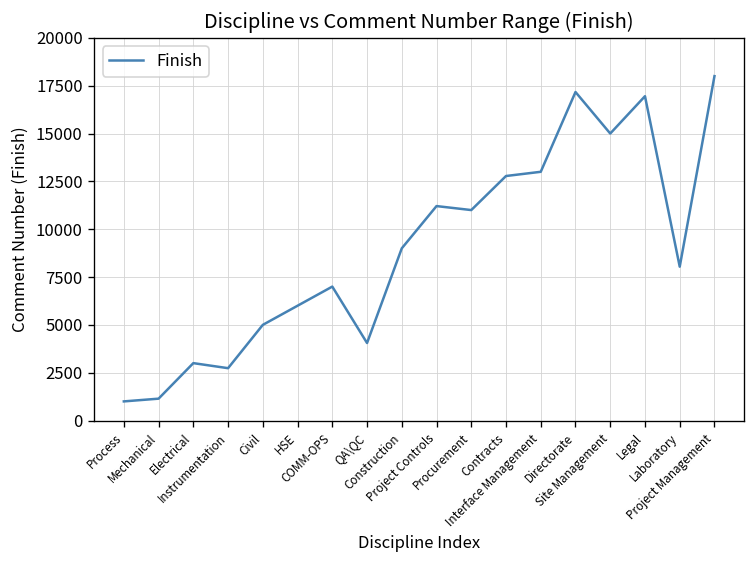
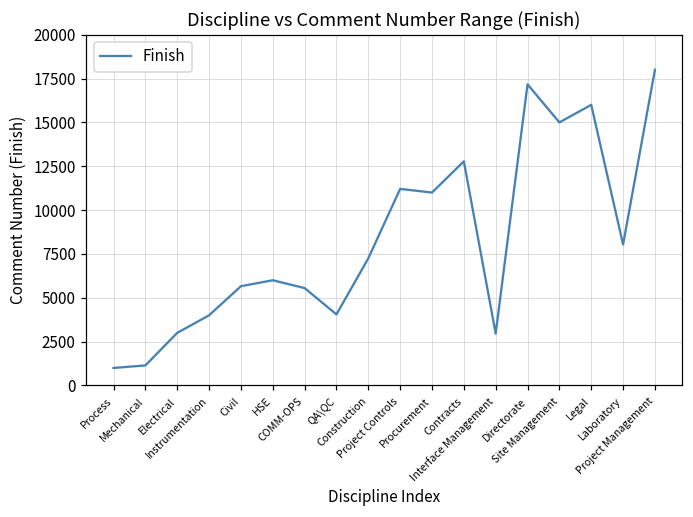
  {
    "Process": 1000,
    "Mechanical": 1100,
    "Electrical": 3000,
-   "Instrumentation": 2700,
-   "Civil": 5000,
+   "Instrumentation": 4000,
+   "Civil": 5700,
    "HSE": 6000,
-   "COMM-OPS": 7000,
+   "COMM-OPS": 5600,
    "QA\\QC": 4100,
-   "Construction": 9000,
+   "Construction": 7300,
    "Project Controls": 11200,
    "Procurement": 11000,
    "Contracts": 12800,
-   "Interface Management": 13000,
+   "Interface Management": 3000,
    "Directorate": 17200,
    "Site Management": 15000,
-   "Legal": 17000,
+   "Legal": 16000,
    "Laboratory": 8000,
    "Project Management": 18000
  }
